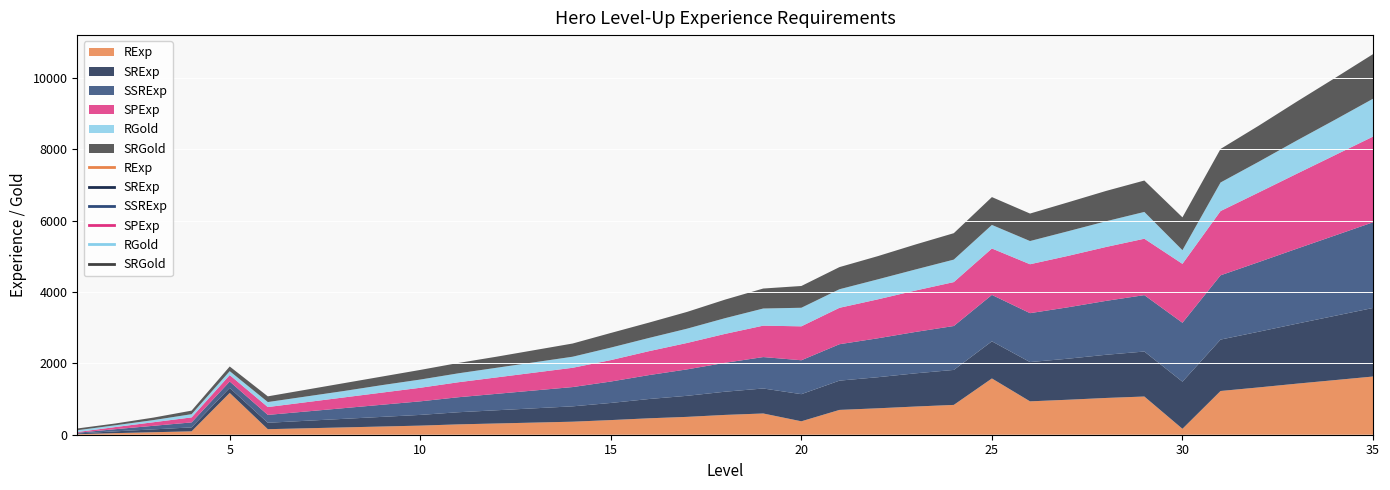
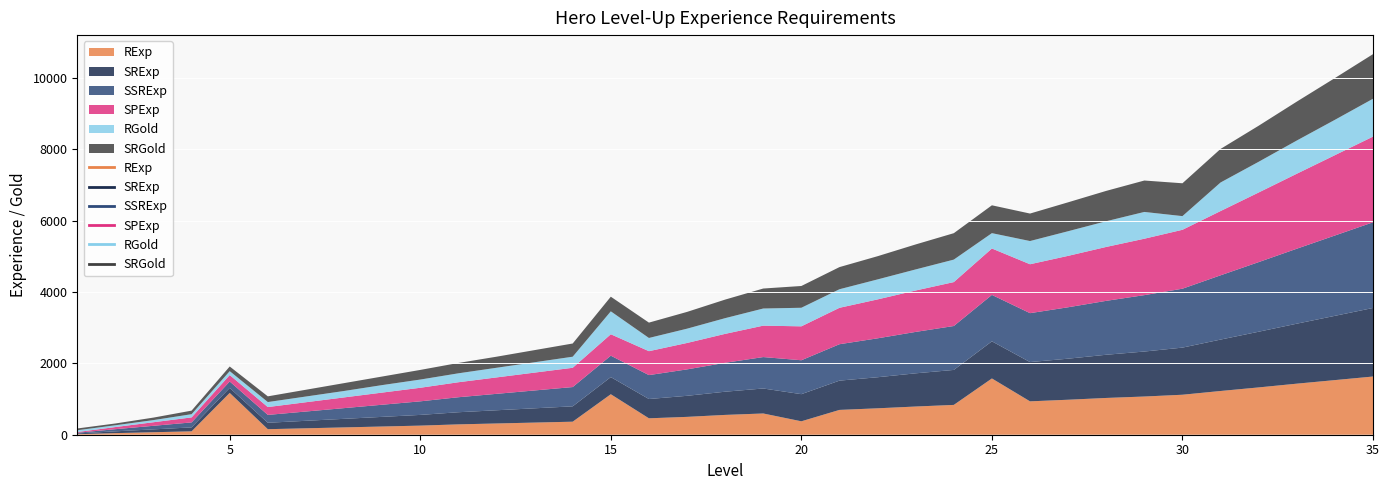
  {
    "RExp": {
      "5": 1200,
      "10": 300,
-     "15": 400,
+     "15": 1100,
      "20": 400,
      "25": 1600,
-     "30": 200,
+     "30": 1100,
      "35": 1600
    },
    "SPExp": {
      "5": 200,
      "10": 400,
      "15": 600,
      "20": 1000,
      "25": 1300,
      "30": 1700,
      "35": 2400
    },
    "RGold": {
      "5": 100,
      "10": 200,
-     "15": 400,
+     "15": 600,
      "20": 500,
-     "25": 700,
+     "25": 400,
      "30": 400,
      "35": 1100
    }
  }
